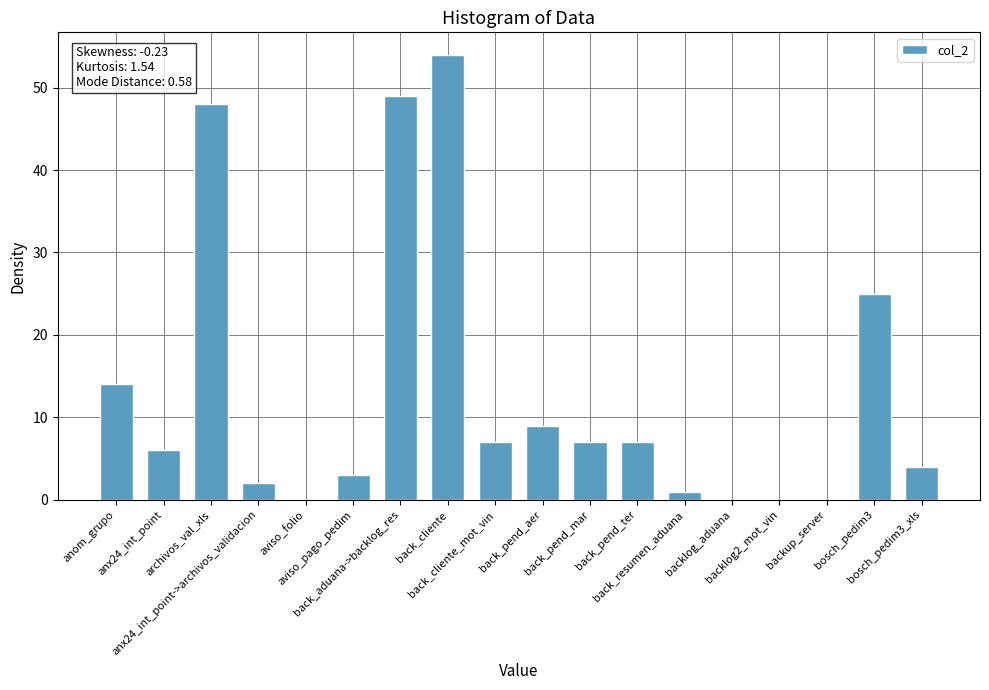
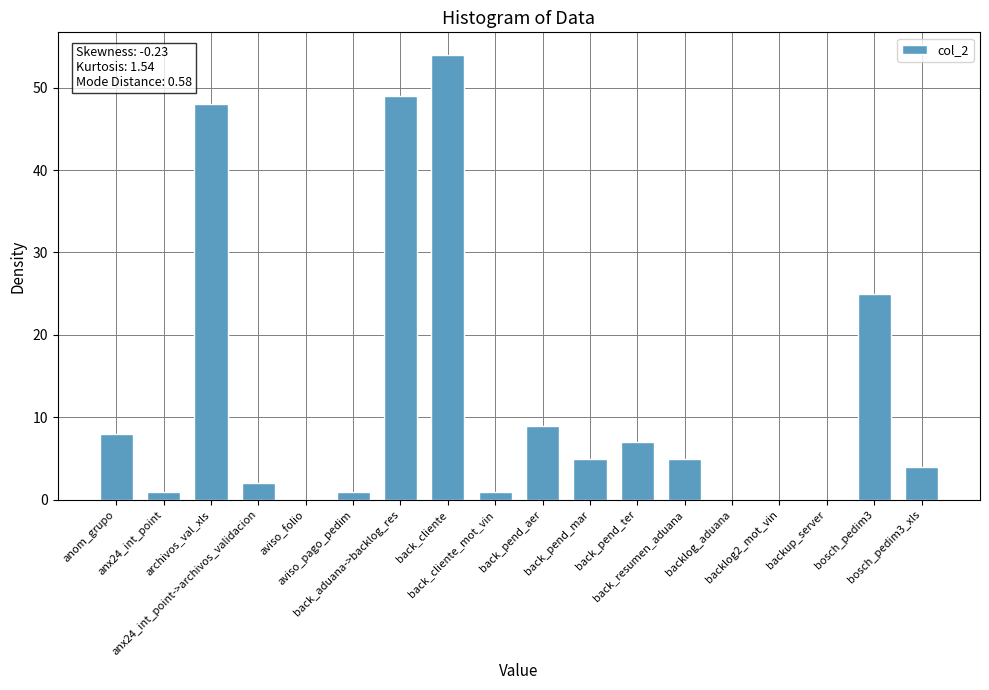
  {
-   "anom_grupo": 14,
-   "anx24_int_point": 6,
+   "anom_grupo": 8,
+   "anx24_int_point": 1,
    "anx24_int_point->archivos_validacion": 2,
    "aviso_folio": 0,
-   "aviso_pago_pedim": 3,
+   "aviso_pago_pedim": 1,
    "back_aduana->backlog_res": 49,
    "back_cliente": 54,
-   "back_cliente_mot_vin": 7,
+   "back_cliente_mot_vin": 1,
    "back_pend_aer": 9,
-   "back_pend_mar": 7,
+   "back_pend_mar": 5,
    "back_pend_ter": 7,
-   "back_resumen_aduana": 1,
+   "back_resumen_aduana": 5,
    "backlog_aduana": 0,
    "backlog2_mot_vin": 0,
    "backup_server": 0,
    "bosch_pedim3": 25,
    "bosch_pedim3_xls": 4
  }
